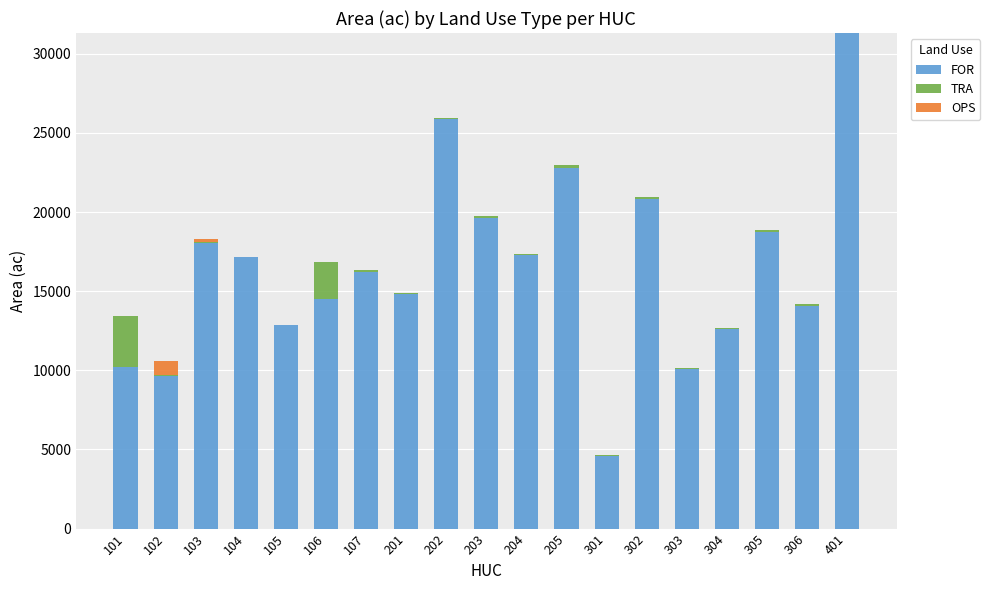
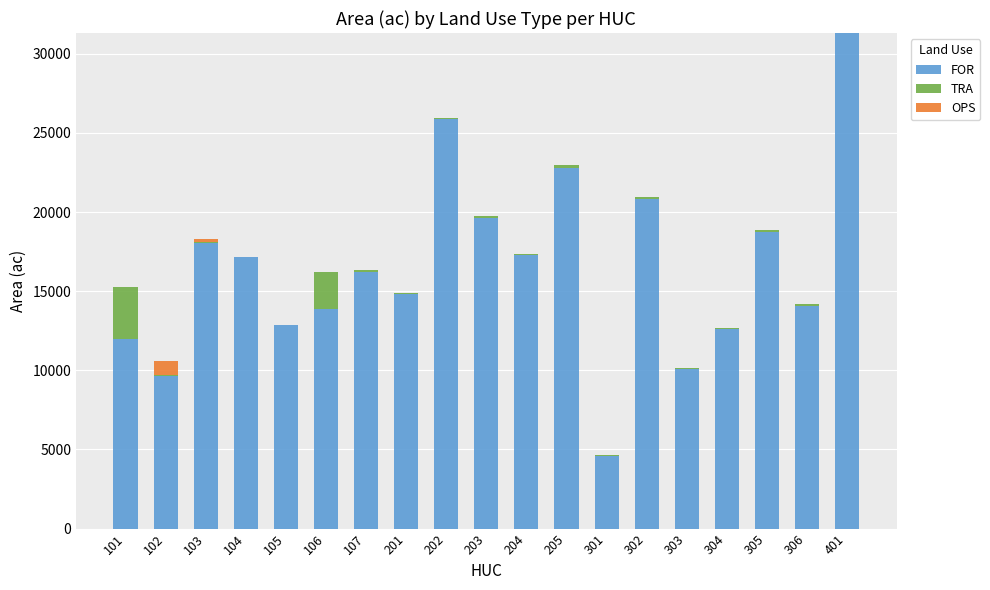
  {
    "FOR": {
-     "101": 10200,
+     "101": 12000,
      "102": 9600,
      "103": 18000,
      "104": 17200,
      "105": 12900,
-     "106": 14500,
+     "106": 13900,
      "107": 16200,
      "201": 14800,
      "202": 25900,
      "203": 19600,
      "204": 17300,
      "205": 22800,
      "301": 4600,
      "302": 20800,
      "303": 10100,
      "304": 12600,
      "305": 18700,
      "306": 14000,
      "401": 31300
    },
    "TRA": {
      "101": 3200,
      "106": 2400,
      "401": 0
    },
    "OPS": {
      "101": 0,
      "102": 900,
      "104": 0,
      "105": 0,
      "106": 0,
      "107": 0,
      "201": 0,
      "202": 0,
      "203": 0,
      "204": 0,
      "205": 0,
      "301": 0,
      "303": 0,
      "304": 0,
      "305": 0,
      "306": 0,
      "401": 0
    }
  }
